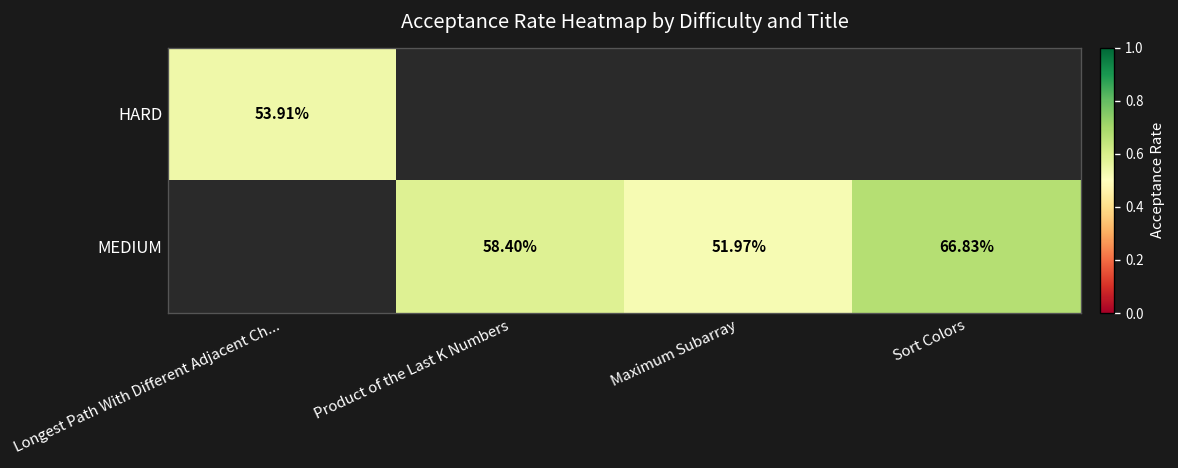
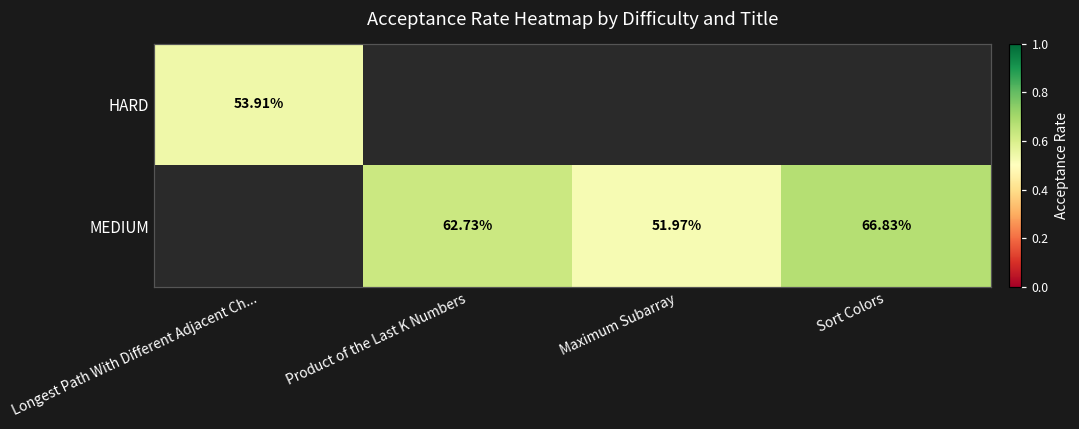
  {
    "HARD": {
      "Longest Path With Different Adjacent Ch...": "53.91%"
    },
    "MEDIUM": {
-     "Product of the Last K Numbers": "58.40%",
+     "Product of the Last K Numbers": "62.73%",
      "Maximum Subarray": "51.97%",
      "Sort Colors": "66.83%"
    }
  }
